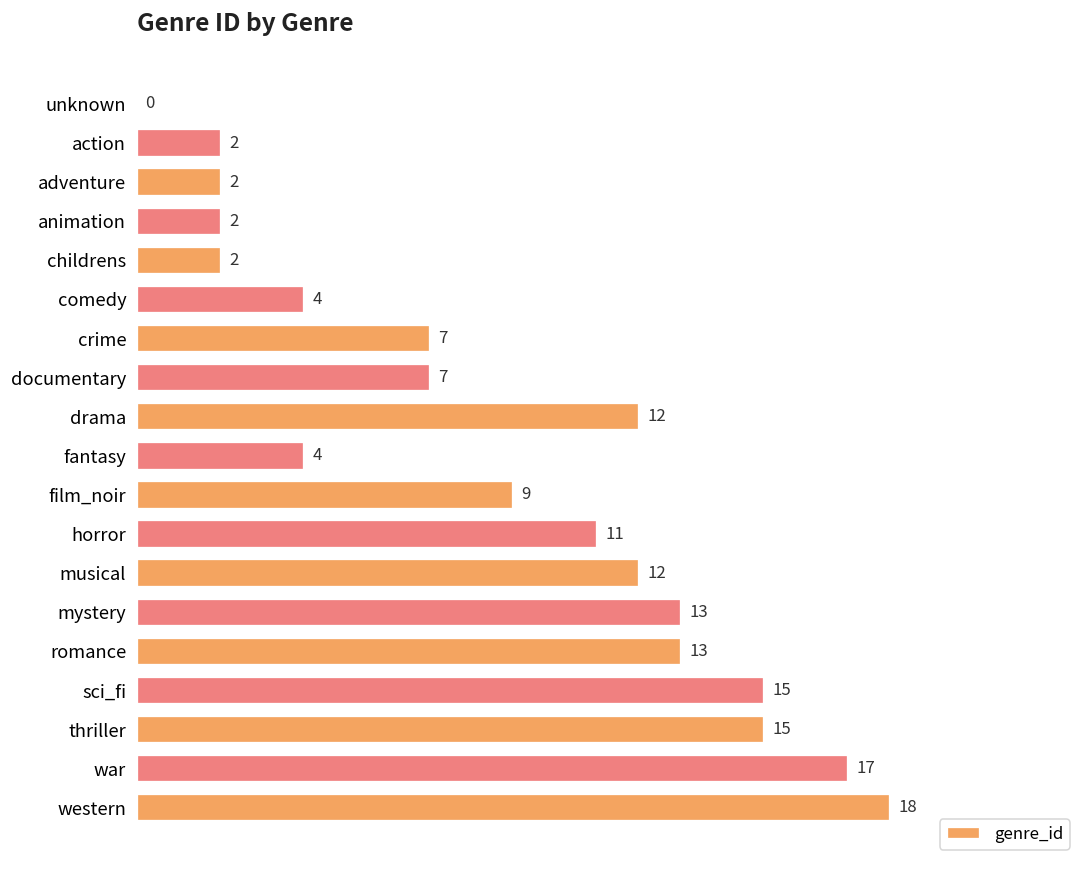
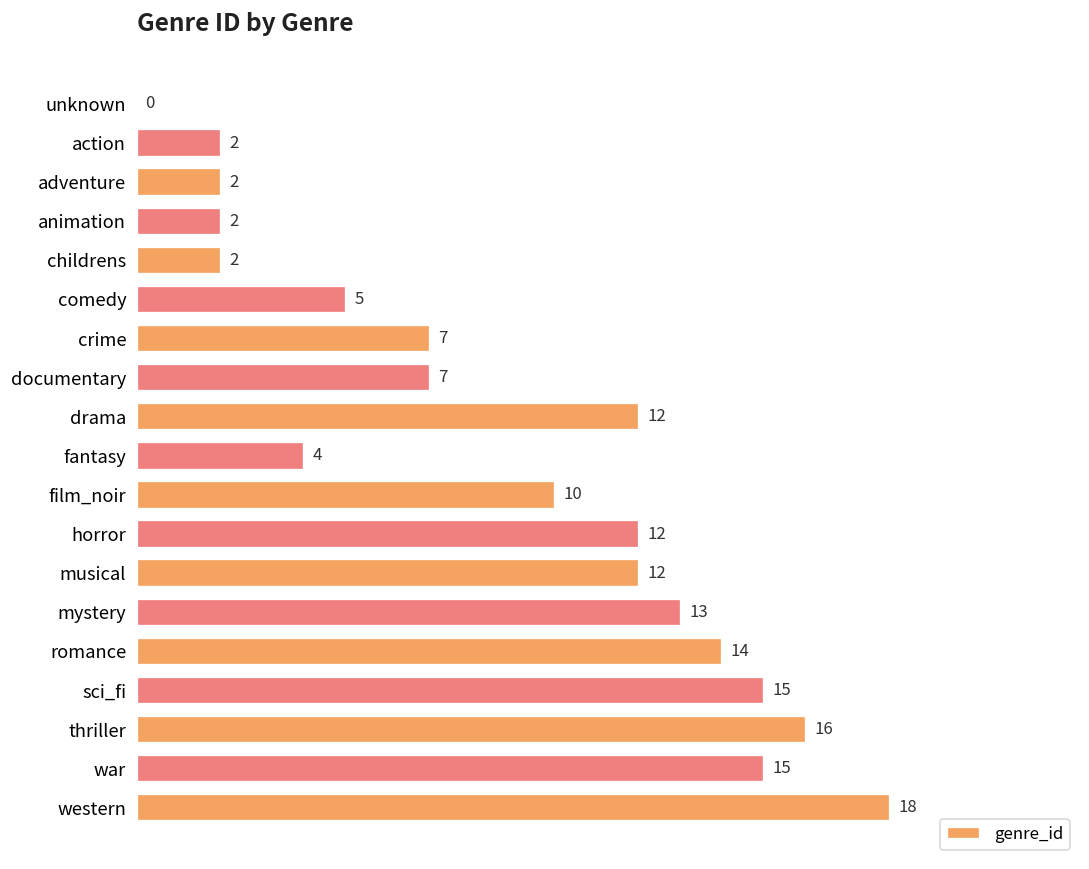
  {
    "unknown": 0,
    "action": 2,
    "adventure": 2,
    "animation": 2,
    "childrens": 2,
-   "comedy": 4,
+   "comedy": 5,
    "crime": 7,
    "documentary": 7,
    "drama": 12,
    "fantasy": 4,
-   "film_noir": 9,
-   "horror": 11,
+   "film_noir": 10,
+   "horror": 12,
    "musical": 12,
    "mystery": 13,
-   "romance": 13,
+   "romance": 14,
    "sci_fi": 15,
-   "thriller": 15,
-   "war": 17,
+   "thriller": 16,
+   "war": 15,
    "western": 18
  }
